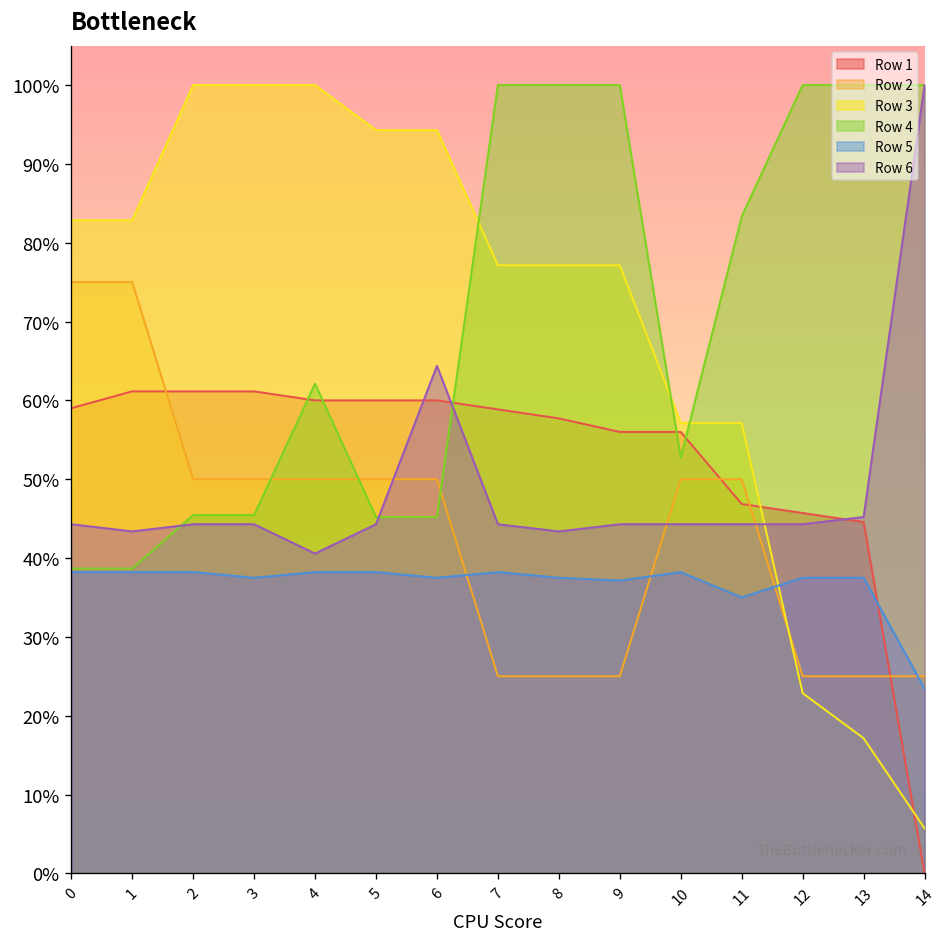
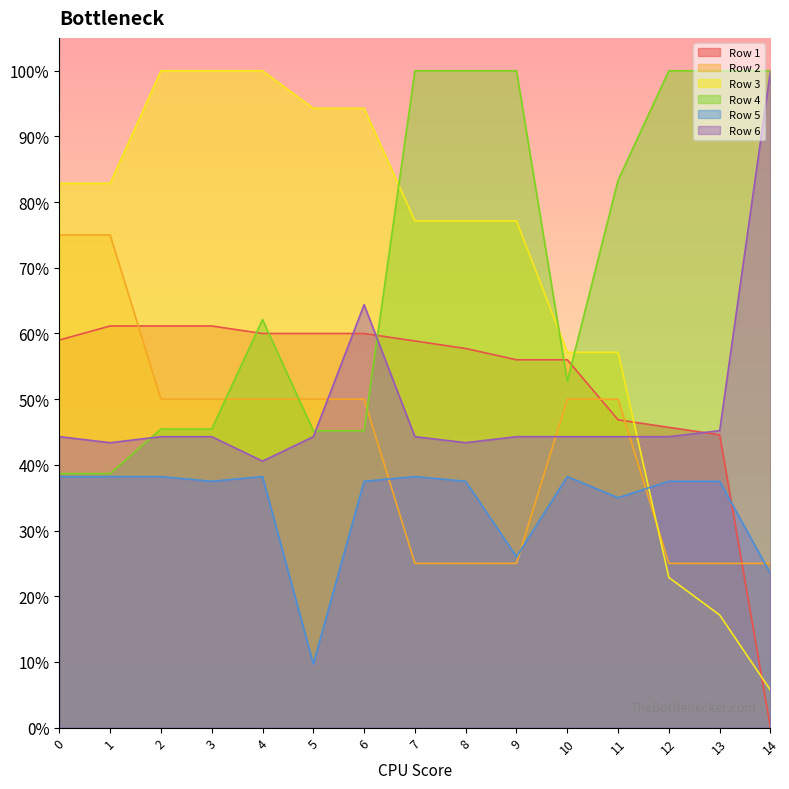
  {
    "Row 1": {
      "0": "59%",
      "1": "61%",
      "2": "61%",
      "3": "61%",
      "4": "60%",
      "5": "60%",
      "6": "60%",
      "7": "59%",
      "8": "58%",
      "9": "56%",
      "10": "56%",
      "11": "47%",
      "12": "46%",
      "13": "45%",
      "14": "0%"
    },
    "Row 4": {
      "0": "39%",
      "1": "39%",
      "2": "45%",
      "3": "45%",
      "4": "62%",
      "5": "45%",
      "6": "45%",
      "7": "100%",
      "8": "100%",
      "9": "100%",
      "10": "53%",
      "11": "83%",
      "12": "100%"
    },
    "Row 5": {
      "0": "38%",
      "1": "38%",
      "2": "38%",
      "3": "38%",
      "4": "38%",
-     "5": "38%",
+     "5": "10%",
      "6": "38%",
      "7": "38%",
      "8": "38%",
-     "9": "37%",
+     "9": "26%",
      "10": "38%",
      "11": "35%",
      "12": "38%",
      "13": "38%",
      "14": "23%"
    },
    "Row 6": {
      "0": "44%",
      "1": "43%",
      "2": "44%",
      "3": "44%",
      "4": "41%",
      "5": "44%",
      "6": "64%",
      "7": "44%",
      "8": "43%",
      "9": "44%",
      "10": "44%",
      "11": "44%",
      "12": "44%",
      "13": "45%"
    }
  }
